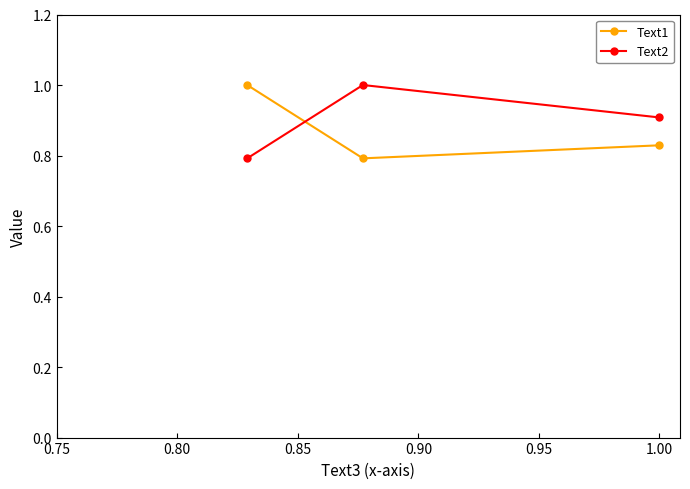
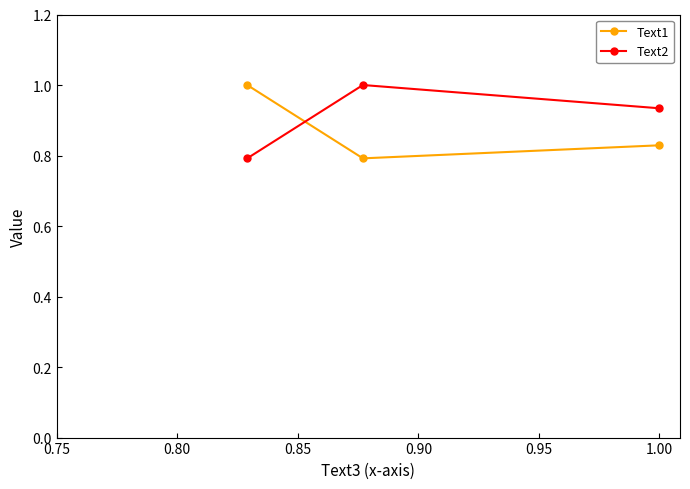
  {
    "Text1": {
      "1.00": 0.83
    },
    "Text2": {
-     "1.00": 0.91
+     "1.00": 0.93
    }
  }
